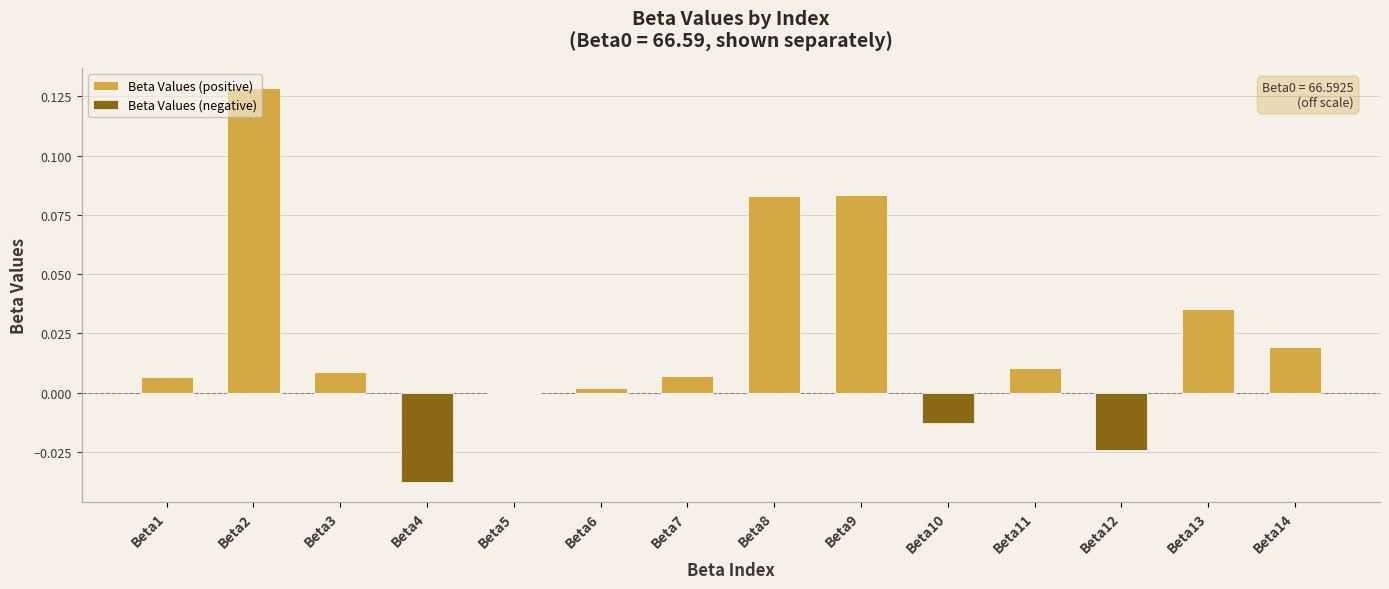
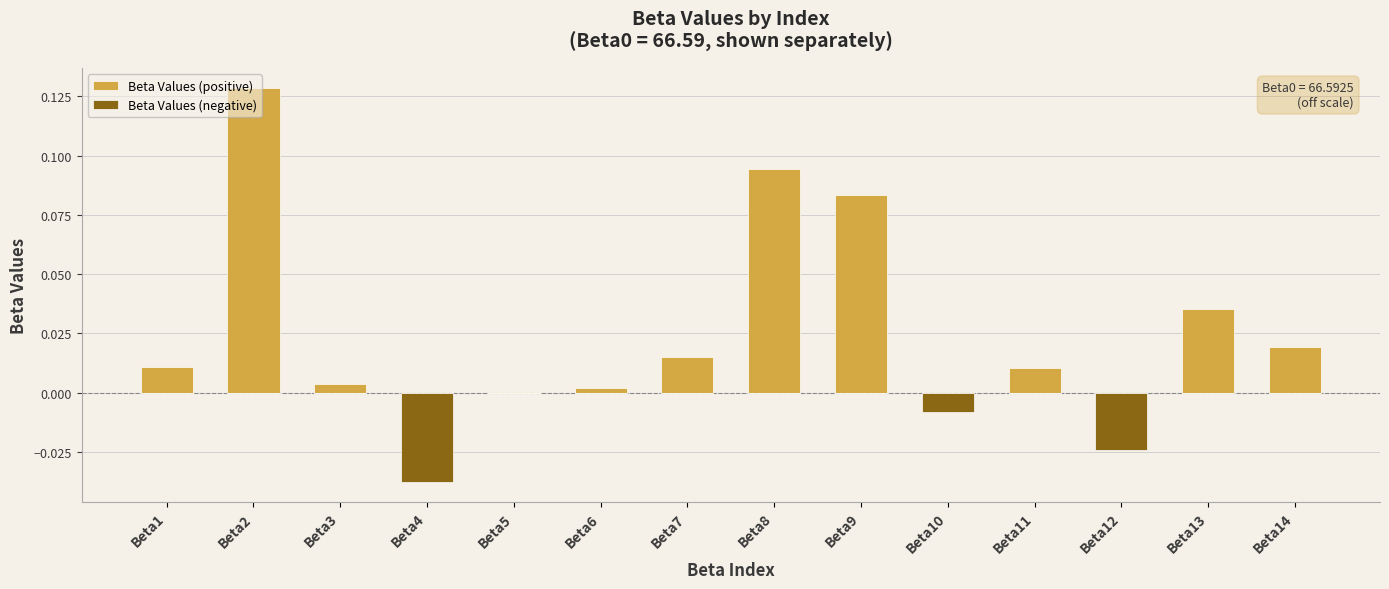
  {
    "Beta Values (positive)": {
-     "Beta1": 0.007,
-     "Beta3": 0.009,
+     "Beta1": 0.011,
+     "Beta3": 0.004,
      "Beta4": 0.000,
      "Beta6": 0.002,
-     "Beta7": 0.007,
-     "Beta8": 0.083,
+     "Beta7": 0.015,
+     "Beta8": 0.094,
      "Beta9": 0.083,
      "Beta10": 0.000,
      "Beta11": 0.010,
      "Beta12": 0.000,
      "Beta13": 0.035,
      "Beta14": 0.019
    },
    "Beta Values (negative)": {
      "Beta1": 0.000,
      "Beta2": 0.000,
      "Beta3": 0.000,
      "Beta4": -0.038,
      "Beta5": 0.000,
      "Beta6": 0.000,
      "Beta7": 0.000,
      "Beta8": 0.000,
      "Beta9": 0.000,
-     "Beta10": -0.013,
+     "Beta10": -0.008,
      "Beta11": 0.000,
      "Beta12": -0.024,
      "Beta13": 0.000,
      "Beta14": 0.000
    }
  }
